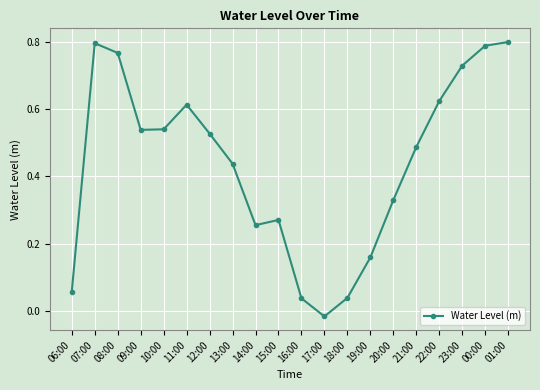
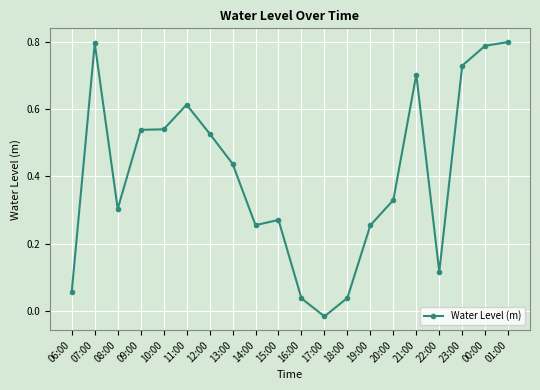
  {
    "06:00": 0.06,
    "07:00": 0.79,
-   "08:00": 0.77,
+   "08:00": 0.30,
    "09:00": 0.54,
    "10:00": 0.54,
    "11:00": 0.61,
    "12:00": 0.53,
    "13:00": 0.44,
    "14:00": 0.25,
    "15:00": 0.27,
    "16:00": 0.04,
    "17:00": -0.02,
    "18:00": 0.04,
-   "19:00": 0.16,
+   "19:00": 0.25,
    "20:00": 0.33,
-   "21:00": 0.49,
-   "22:00": 0.62,
+   "21:00": 0.70,
+   "22:00": 0.12,
    "23:00": 0.73,
    "00:00": 0.79,
    "01:00": 0.80
  }
